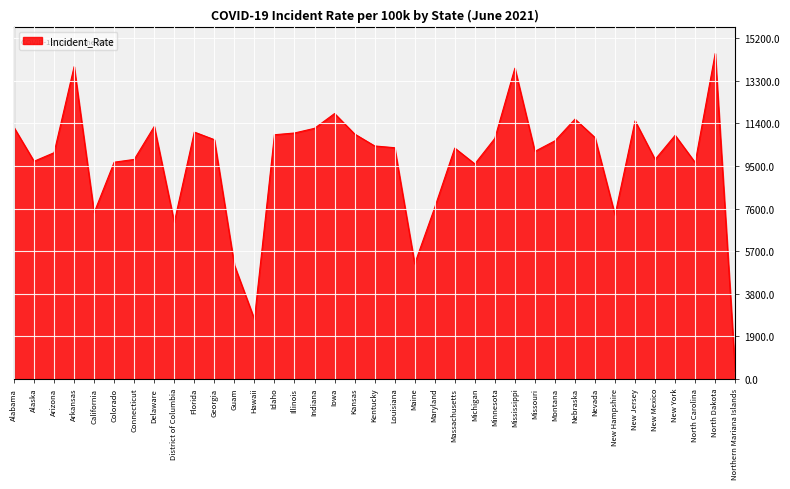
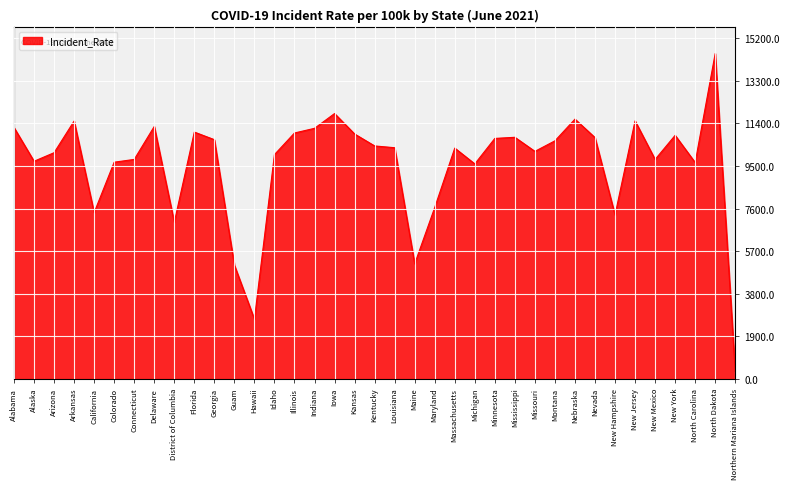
  {
    "Alabama": 11200,
    "Alaska": 9700,
    "Arizona": 10100,
-   "Arkansas": 13900,
+   "Arkansas": 11500,
    "California": 7400,
    "Colorado": 9700,
    "Connecticut": 9800,
    "Delaware": 11300,
    "District of Columbia": 7000,
    "Florida": 11000,
    "Georgia": 10700,
    "Guam": 5100,
    "Hawaii": 2700,
-   "Idaho": 10900,
+   "Idaho": 10000,
    "Illinois": 11000,
    "Indiana": 11200,
    "Iowa": 11800,
    "Kansas": 10900,
    "Kentucky": 10400,
    "Louisiana": 10300,
    "Maine": 5100,
    "Maryland": 7600,
    "Massachusetts": 10300,
    "Michigan": 9600,
    "Minnesota": 10700,
-   "Mississippi": 13900,
+   "Mississippi": 10800,
    "Missouri": 10200,
    "Montana": 10600,
    "Nebraska": 11600,
    "Nevada": 10800,
    "New Hampshire": 7300,
    "New Jersey": 11500,
    "New Mexico": 9800,
    "New York": 10900,
    "North Carolina": 9700,
    "North Dakota": 14500,
    "Northern Mariana Islands": 300
  }
